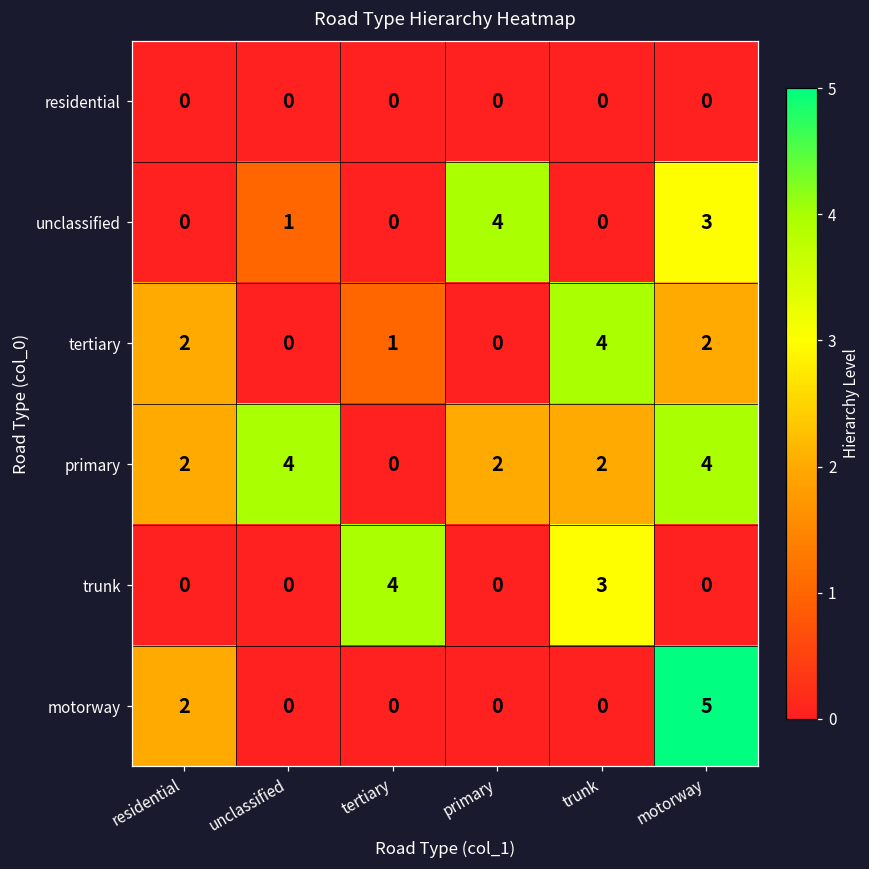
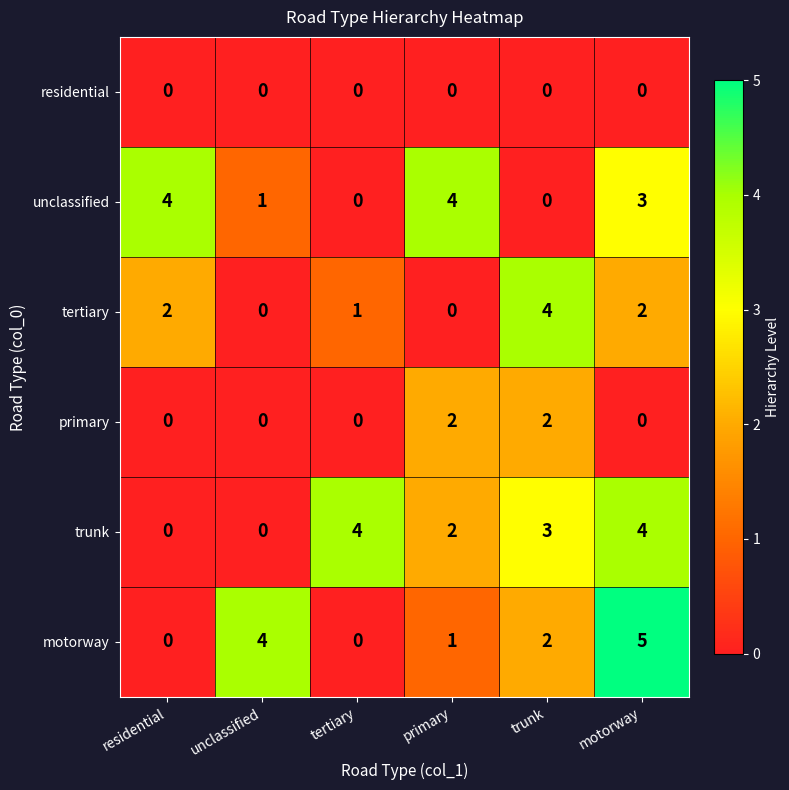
  {
    "residential": {
      "residential": 0,
      "unclassified": 0,
      "tertiary": 0,
      "primary": 0,
      "trunk": 0,
      "motorway": 0
    },
    "unclassified": {
-     "residential": 0,
+     "residential": 4,
      "unclassified": 1,
      "tertiary": 0,
      "primary": 4,
      "trunk": 0,
      "motorway": 3
    },
    "tertiary": {
      "residential": 2,
      "unclassified": 0,
      "tertiary": 1,
      "primary": 0,
      "trunk": 4,
      "motorway": 2
    },
    "primary": {
-     "residential": 2,
-     "unclassified": 4,
+     "residential": 0,
+     "unclassified": 0,
      "tertiary": 0,
      "primary": 2,
      "trunk": 2,
-     "motorway": 4
+     "motorway": 0
    },
    "trunk": {
      "residential": 0,
      "unclassified": 0,
      "tertiary": 4,
-     "primary": 0,
+     "primary": 2,
      "trunk": 3,
-     "motorway": 0
+     "motorway": 4
    },
    "motorway": {
-     "residential": 2,
-     "unclassified": 0,
+     "residential": 0,
+     "unclassified": 4,
      "tertiary": 0,
-     "primary": 0,
-     "trunk": 0,
+     "primary": 1,
+     "trunk": 2,
      "motorway": 5
    }
  }
